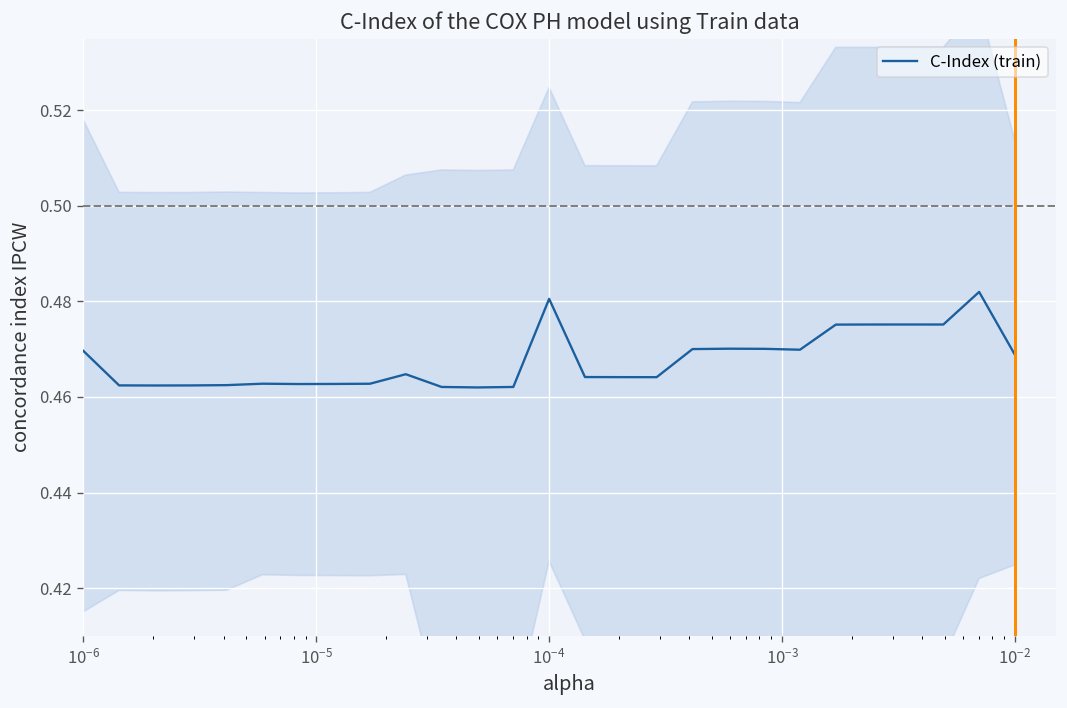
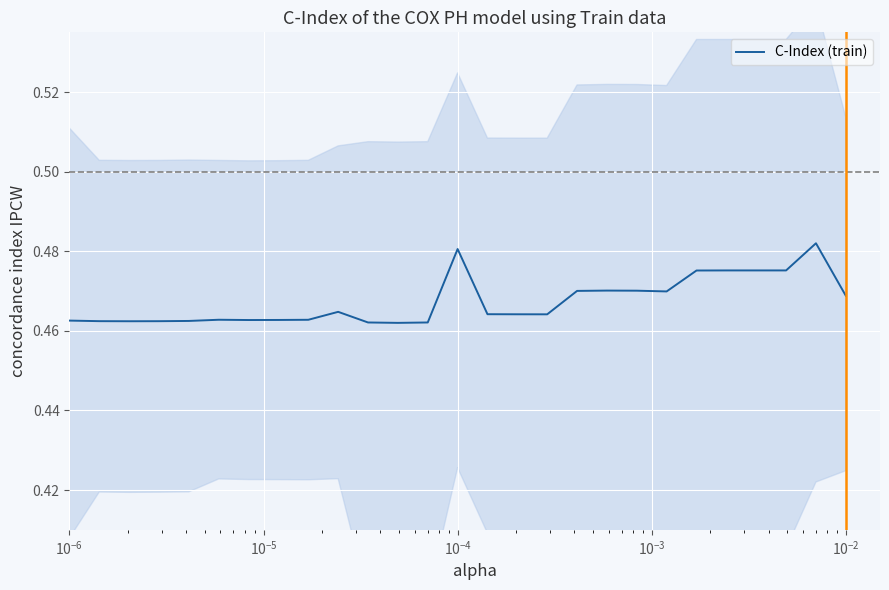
  {
    "C-Index (train)": {
-     "10^-6": 0.470,
+     "10^-6": 0.463,
      "10^-4": 0.481,
      "10^-2": 0.469
    }
  }
